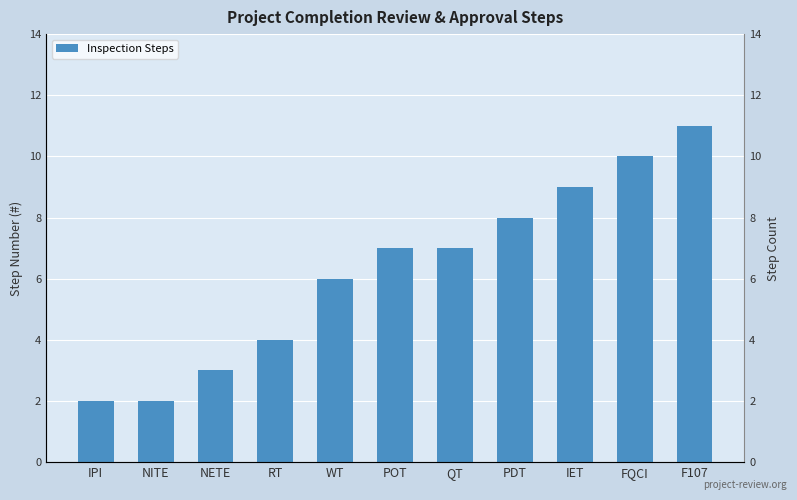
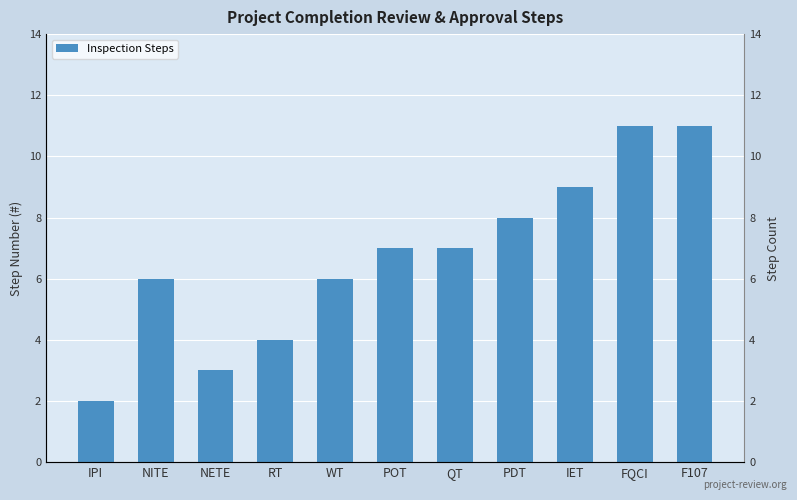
  {
    "IPI": 2,
-   "NITE": 2,
+   "NITE": 6,
    "NETE": 3,
    "RT": 4,
    "WT": 6,
    "POT": 7,
    "QT": 7,
    "PDT": 8,
    "IET": 9,
-   "FQCI": 10,
+   "FQCI": 11,
    "F107": 11
  }
